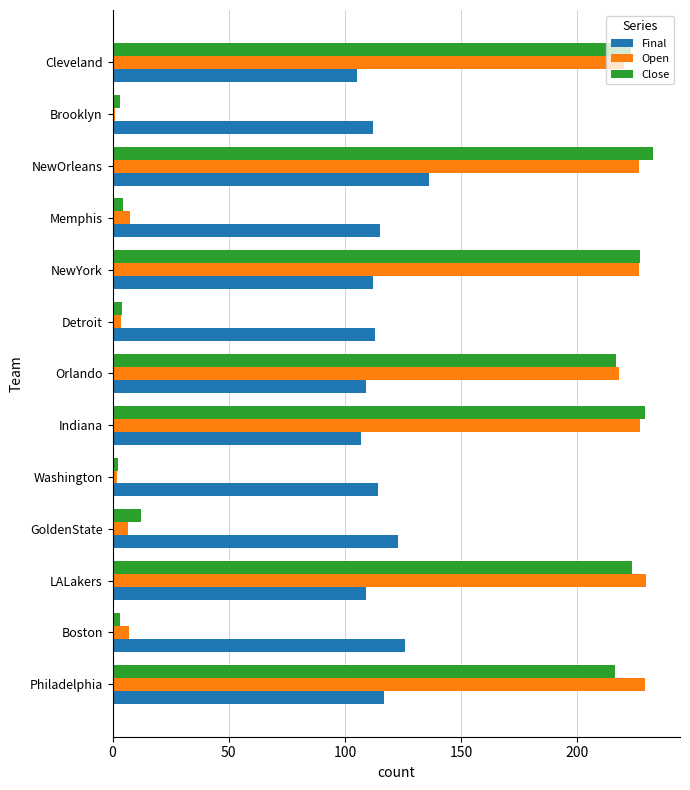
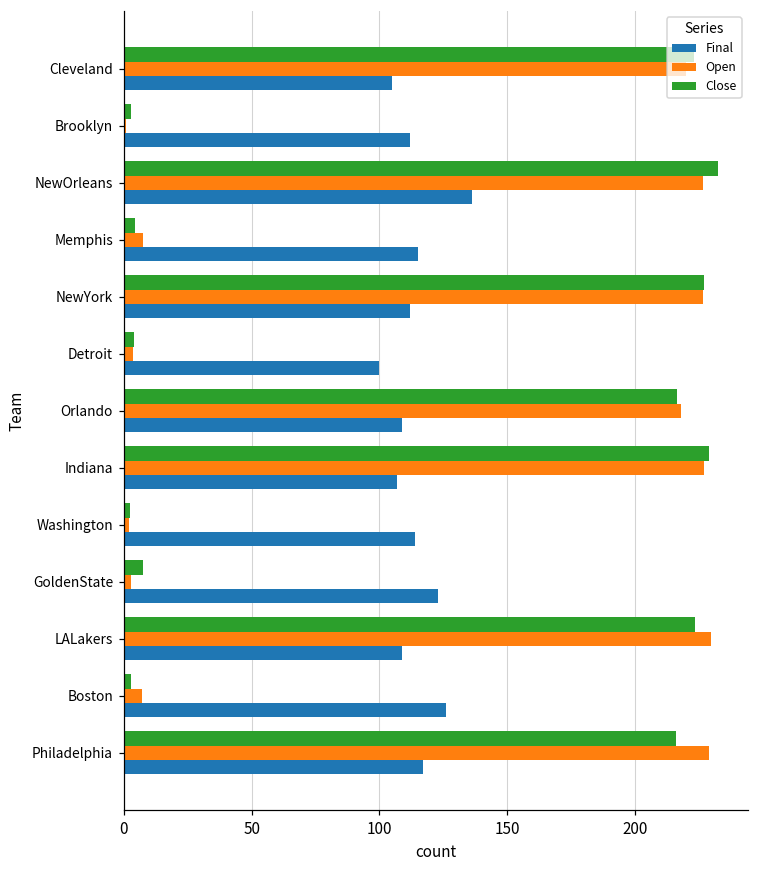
  {
    "Final": {
      "Cleveland": 105,
      "Brooklyn": 112,
      "NewOrleans": 136,
      "Memphis": 115,
      "NewYork": 112,
-     "Detroit": 113,
+     "Detroit": 100,
      "Orlando": 109,
      "Indiana": 107,
      "Washington": 114,
      "GoldenState": 123,
      "LALakers": 109,
      "Boston": 126,
      "Philadelphia": 117
    },
    "Open": {
      "NewOrleans": 227,
      "Memphis": 8,
      "NewYork": 227,
      "Detroit": 4,
      "Orlando": 218,
      "Indiana": 227,
      "Washington": 2,
-     "GoldenState": 7,
+     "GoldenState": 3,
      "LALakers": 230,
      "Boston": 7,
      "Philadelphia": 229
    },
    "Close": {
      "Brooklyn": 3,
      "NewOrleans": 233,
      "Memphis": 5,
      "NewYork": 227,
      "Detroit": 4,
      "Orlando": 217,
      "Indiana": 229,
      "Washington": 3,
-     "GoldenState": 12,
+     "GoldenState": 8,
      "LALakers": 224,
      "Boston": 3,
      "Philadelphia": 216
    }
  }
